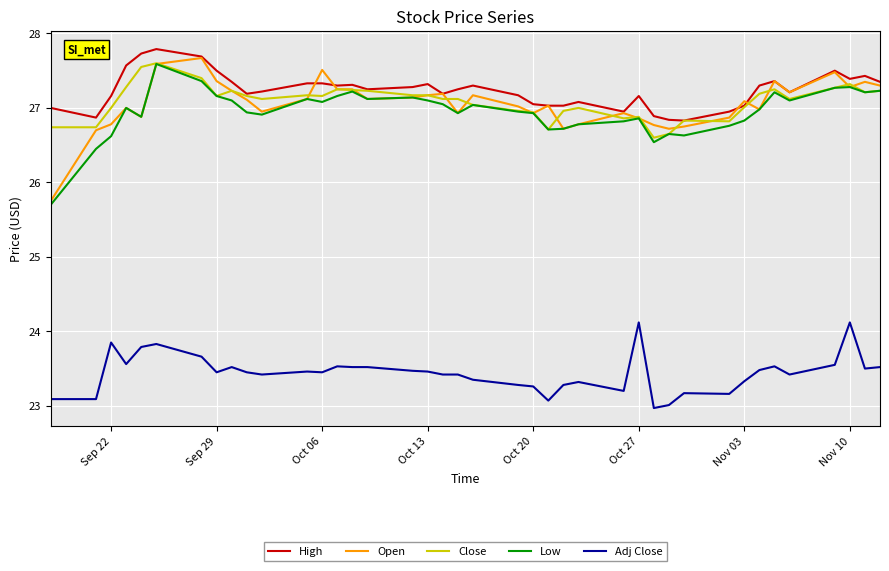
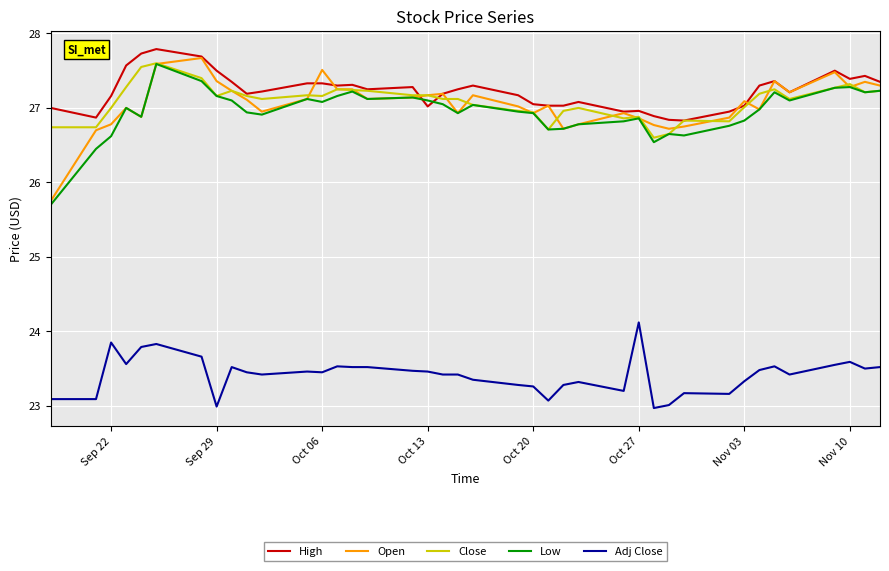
  {
    "High": {
      "Sep 22": 27.2,
      "Sep 29": 27.5,
      "Oct 06": 27.3,
-     "Oct 13": 27.3,
+     "Oct 13": 27.0,
      "Oct 20": 27.1,
-     "Oct 27": 27.2,
+     "Oct 27": 27.0,
      "Nov 10": 27.4
    },
    "Open": {
      "Sep 22": 26.8,
      "Sep 29": 27.4,
      "Oct 06": 27.5,
      "Nov 03": 27.1
    },
    "Close": {
      "Sep 22": 27.0,
      "Oct 06": 27.2,
      "Nov 10": 27.3
    },
    "Low": {
      "Sep 22": 26.6,
      "Oct 06": 27.1,
      "Oct 13": 27.1,
      "Nov 03": 26.8
    },
    "Adj Close": {
      "Sep 22": 23.9,
-     "Sep 29": 23.5,
+     "Sep 29": 23.0,
      "Oct 06": 23.5,
      "Oct 13": 23.5,
      "Oct 20": 23.3,
      "Oct 27": 24.1,
      "Nov 03": 23.3,
-     "Nov 10": 24.1
+     "Nov 10": 23.6
    }
  }
